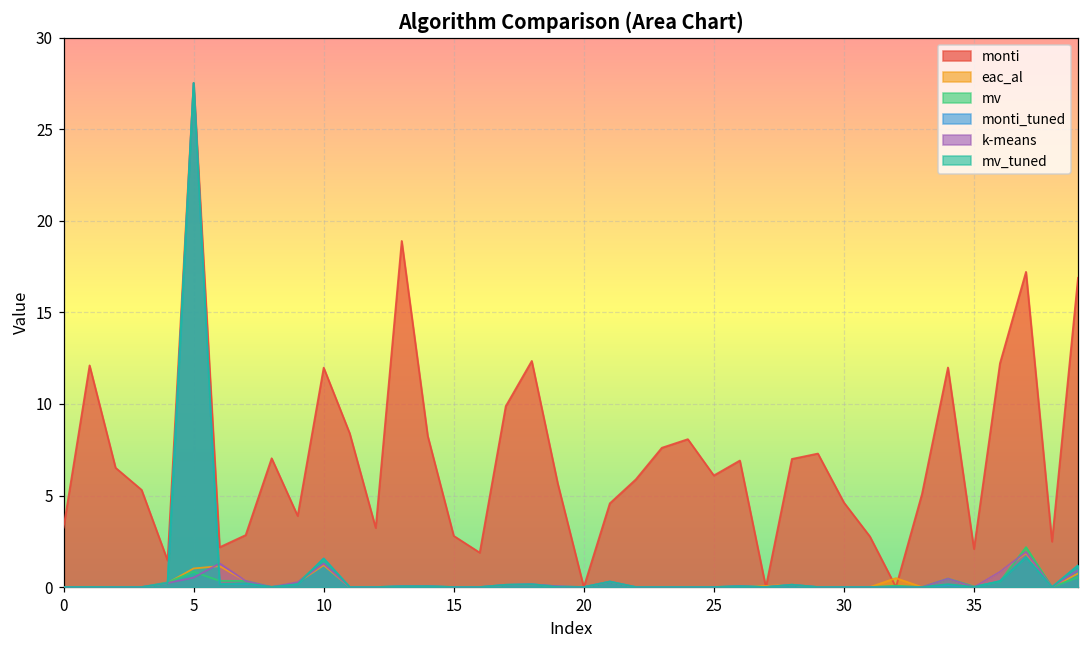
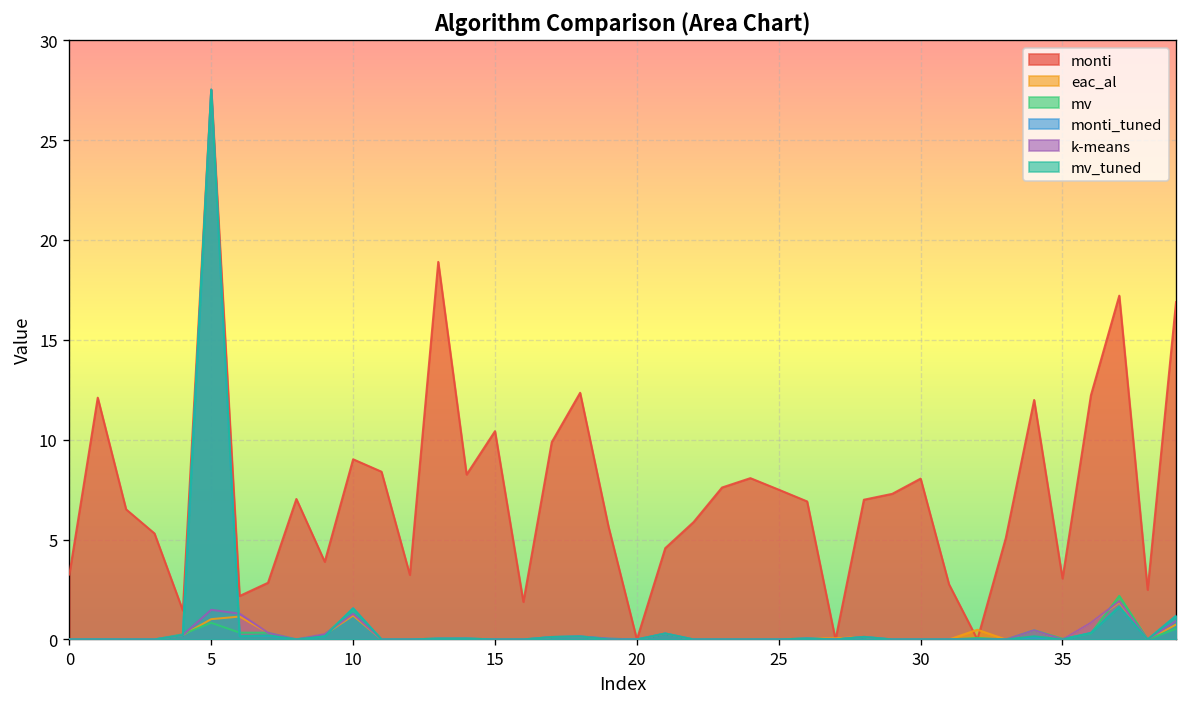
  {
    "monti": {
      "0": 3.2,
-     "10": 12.0,
-     "15": 2.8,
-     "25": 6.1,
-     "30": 4.6,
-     "35": 2.1
+     "10": 9.0,
+     "15": 10.4,
+     "25": 7.5,
+     "30": 8.1,
+     "35": 3.1
    },
    "eac_al": {
      "5": 1.0
    },
    "k-means": {
-     "5": 0.5
+     "5": 1.5
    }
  }
